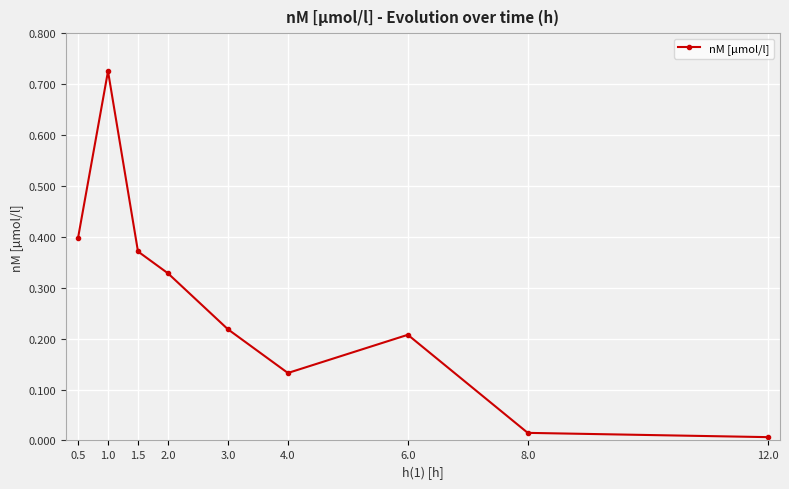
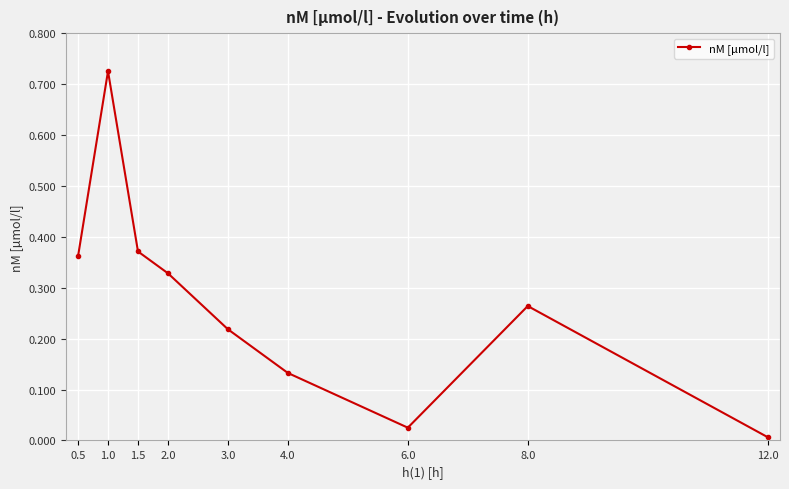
  {
-   "0.5": 0.40,
+   "0.5": 0.36,
    "1.0": 0.73,
    "1.5": 0.37,
    "2.0": 0.33,
    "3.0": 0.22,
    "4.0": 0.13,
-   "6.0": 0.21,
-   "8.0": 0.01,
+   "6.0": 0.03,
+   "8.0": 0.26,
    "12.0": 0.01
  }
